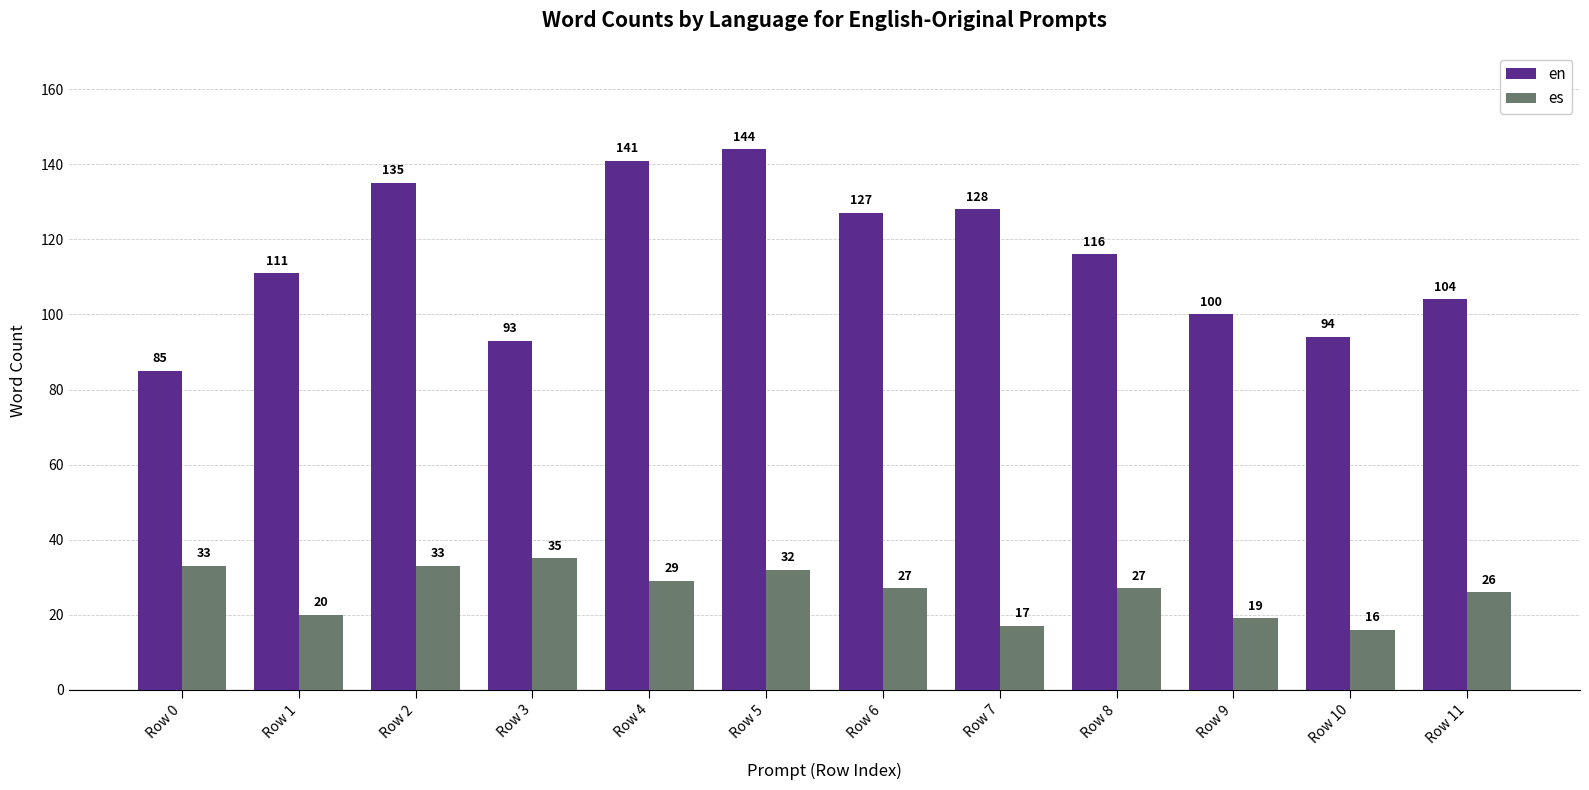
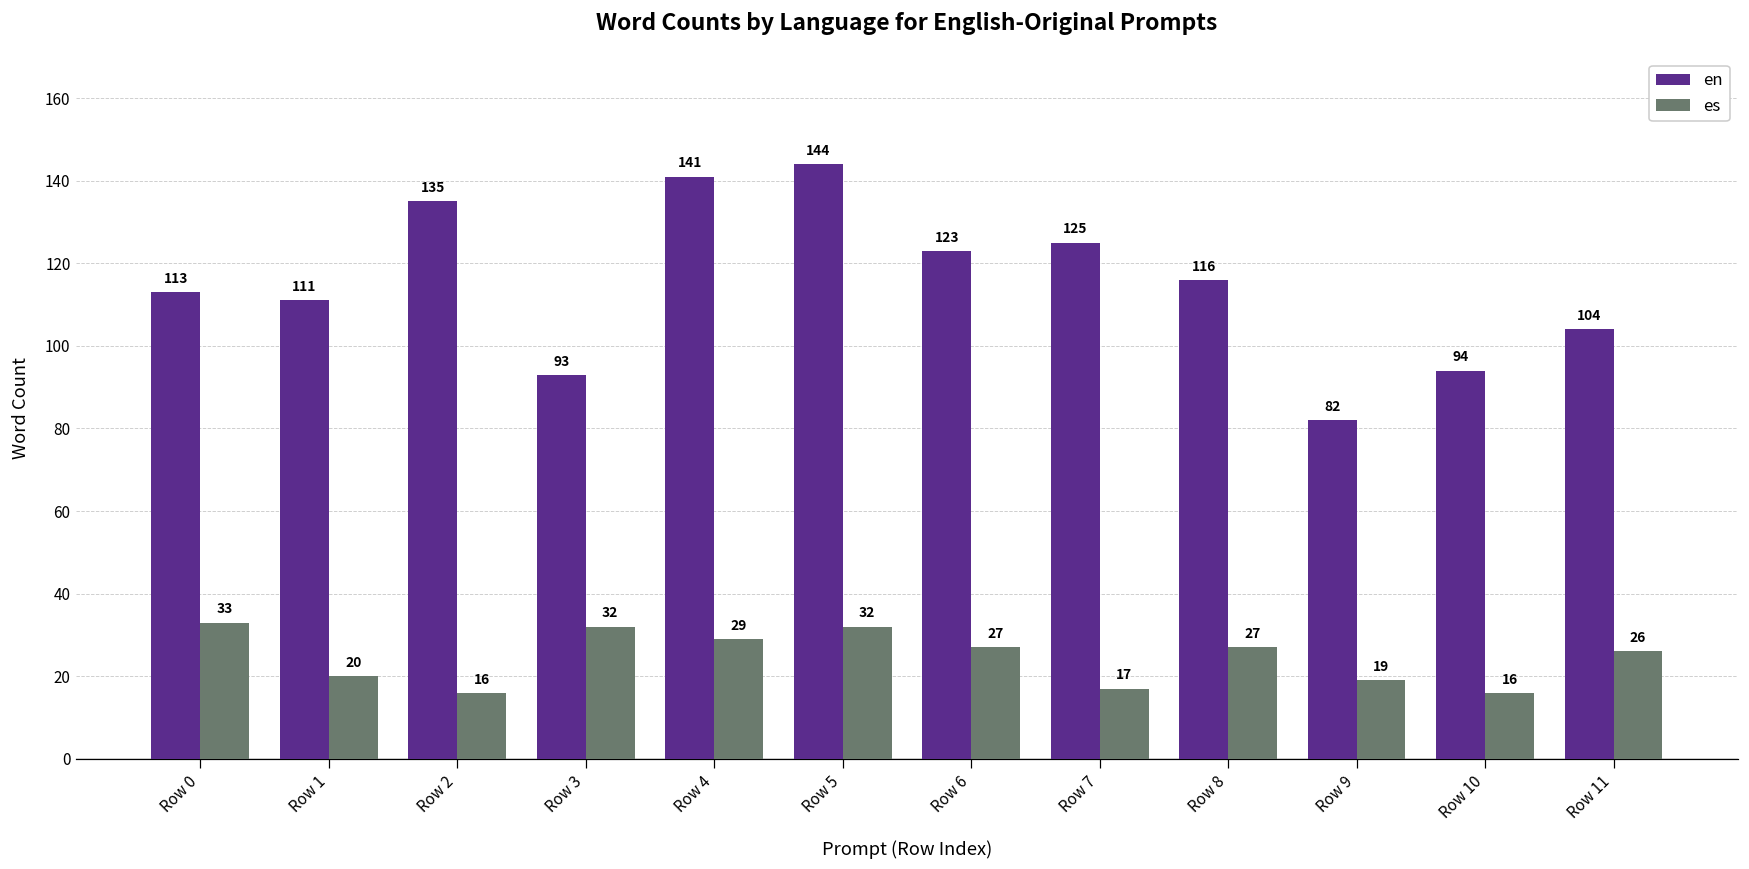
  {
    "en": {
-     "Row 0": 85,
+     "Row 0": 113,
      "Row 1": 111,
      "Row 2": 135,
      "Row 3": 93,
      "Row 4": 141,
      "Row 5": 144,
-     "Row 6": 127,
-     "Row 7": 128,
+     "Row 6": 123,
+     "Row 7": 125,
      "Row 8": 116,
-     "Row 9": 100,
+     "Row 9": 82,
      "Row 10": 94,
      "Row 11": 104
    },
    "es": {
      "Row 0": 33,
      "Row 1": 20,
-     "Row 2": 33,
-     "Row 3": 35,
+     "Row 2": 16,
+     "Row 3": 32,
      "Row 4": 29,
      "Row 5": 32,
      "Row 6": 27,
      "Row 7": 17,
      "Row 8": 27,
      "Row 9": 19,
      "Row 10": 16,
      "Row 11": 26
    }
  }
